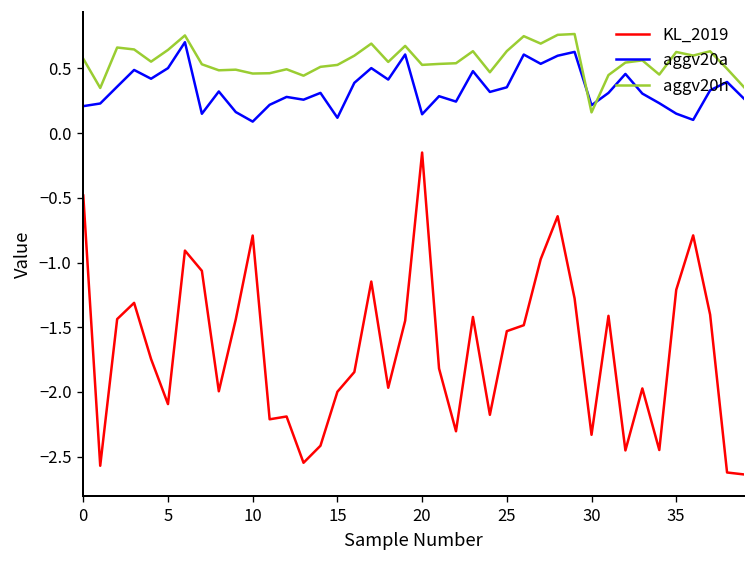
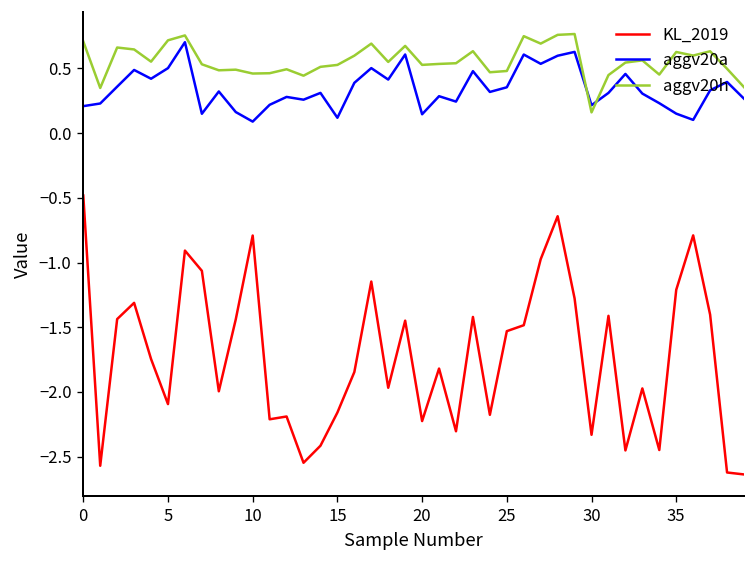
  {
    "KL_2019": {
      "0": -0.48,
      "5": -2.09,
      "10": -0.79,
-     "15": -2.00,
-     "20": -0.15,
+     "15": -2.16,
+     "20": -2.23,
      "25": -1.53,
      "30": -2.33,
      "35": -1.21
    },
    "aggv20a": {
      "0": 0.21,
      "5": 0.50,
      "10": 0.09,
      "15": 0.12,
      "20": 0.15,
      "25": 0.35,
      "30": 0.22,
      "35": 0.15
    },
    "aggv20h": {
-     "0": 0.57,
-     "5": 0.64,
+     "0": 0.71,
+     "5": 0.72,
      "10": 0.46,
      "15": 0.53,
      "20": 0.53,
-     "25": 0.63,
+     "25": 0.48,
      "30": 0.16,
      "35": 0.63
    }
  }
